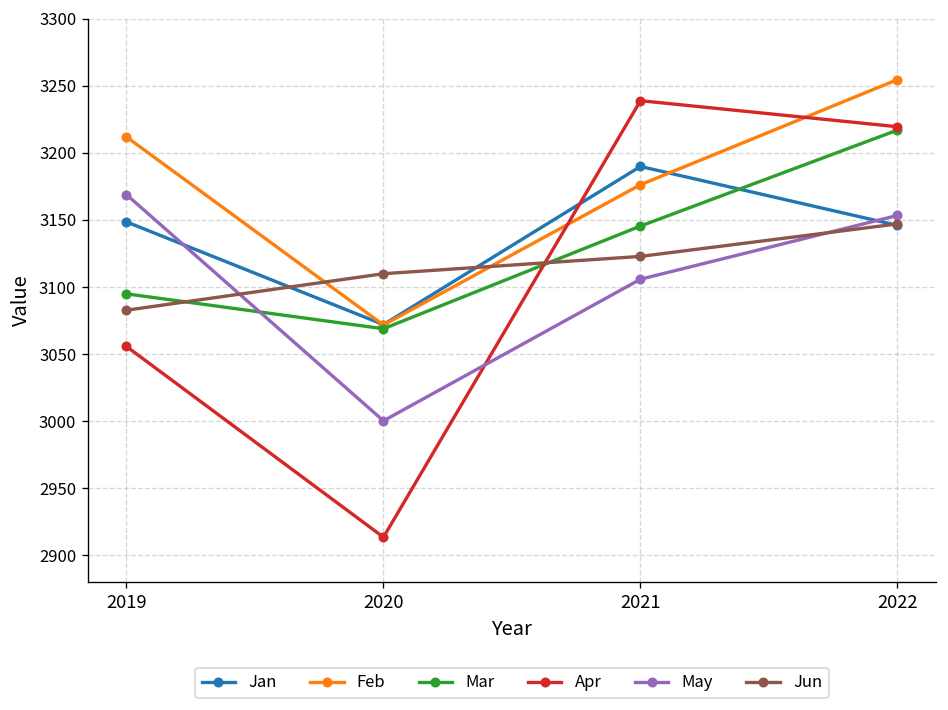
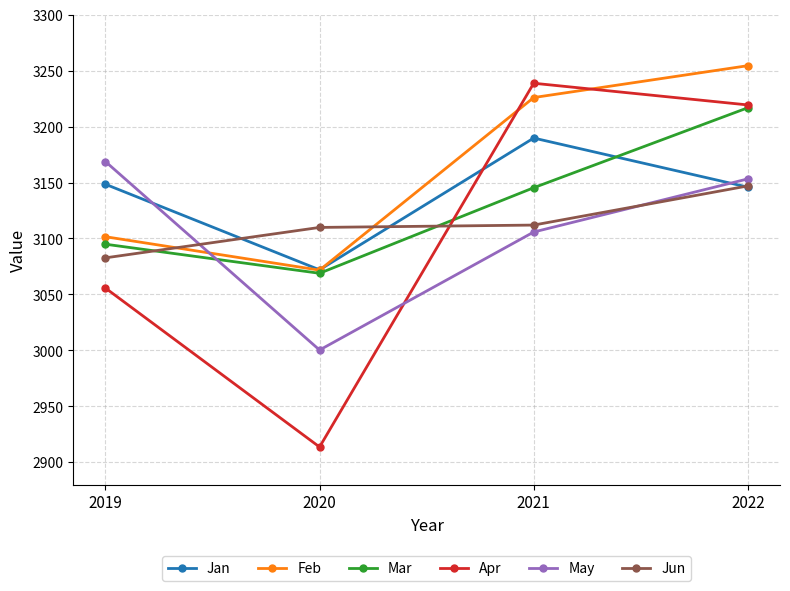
  {
    "Jan": {
      "2019": 3149,
      "2021": 3190
    },
    "Feb": {
-     "2019": 3212,
-     "2021": 3176,
+     "2019": 3102,
+     "2021": 3226,
      "2022": 3255
    },
    "Mar": {
      "2019": 3095,
      "2020": 3069,
      "2021": 3145,
      "2022": 3217
    },
    "Apr": {
      "2019": 3056,
      "2020": 2914,
      "2021": 3239,
      "2022": 3219
    },
    "May": {
      "2019": 3169,
      "2020": 3000,
      "2021": 3106,
      "2022": 3153
    },
    "Jun": {
      "2019": 3083,
      "2020": 3110,
-     "2021": 3123
+     "2021": 3112
    }
  }
